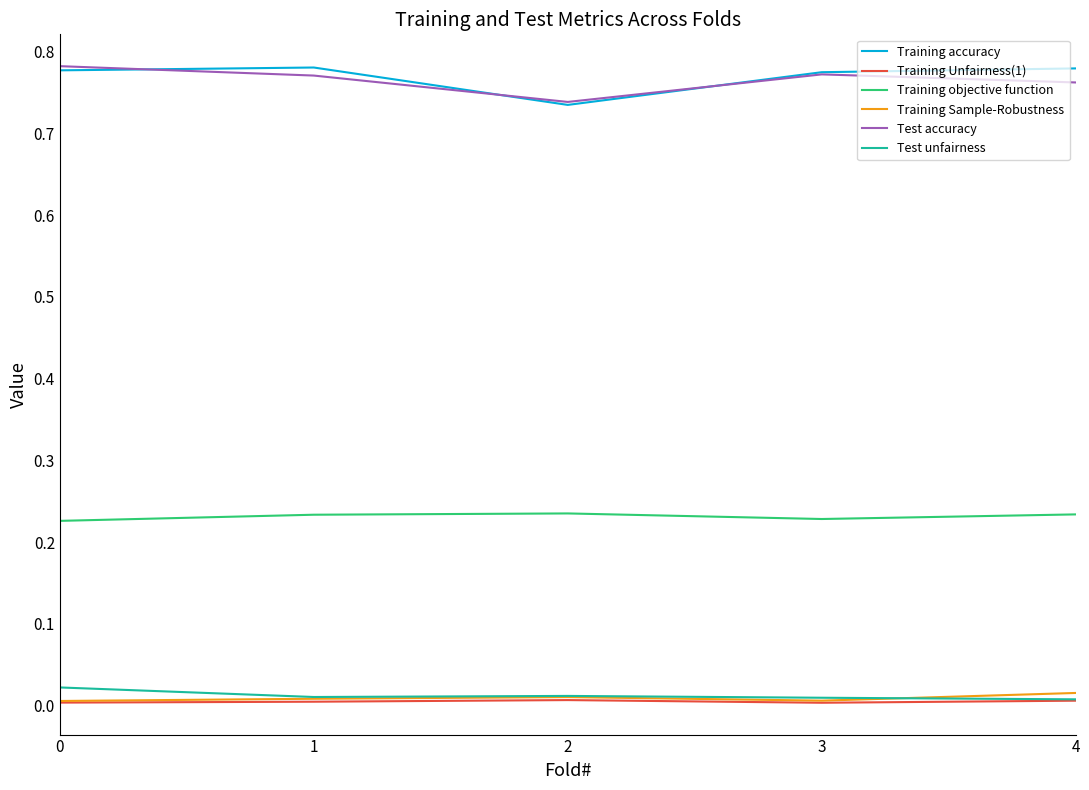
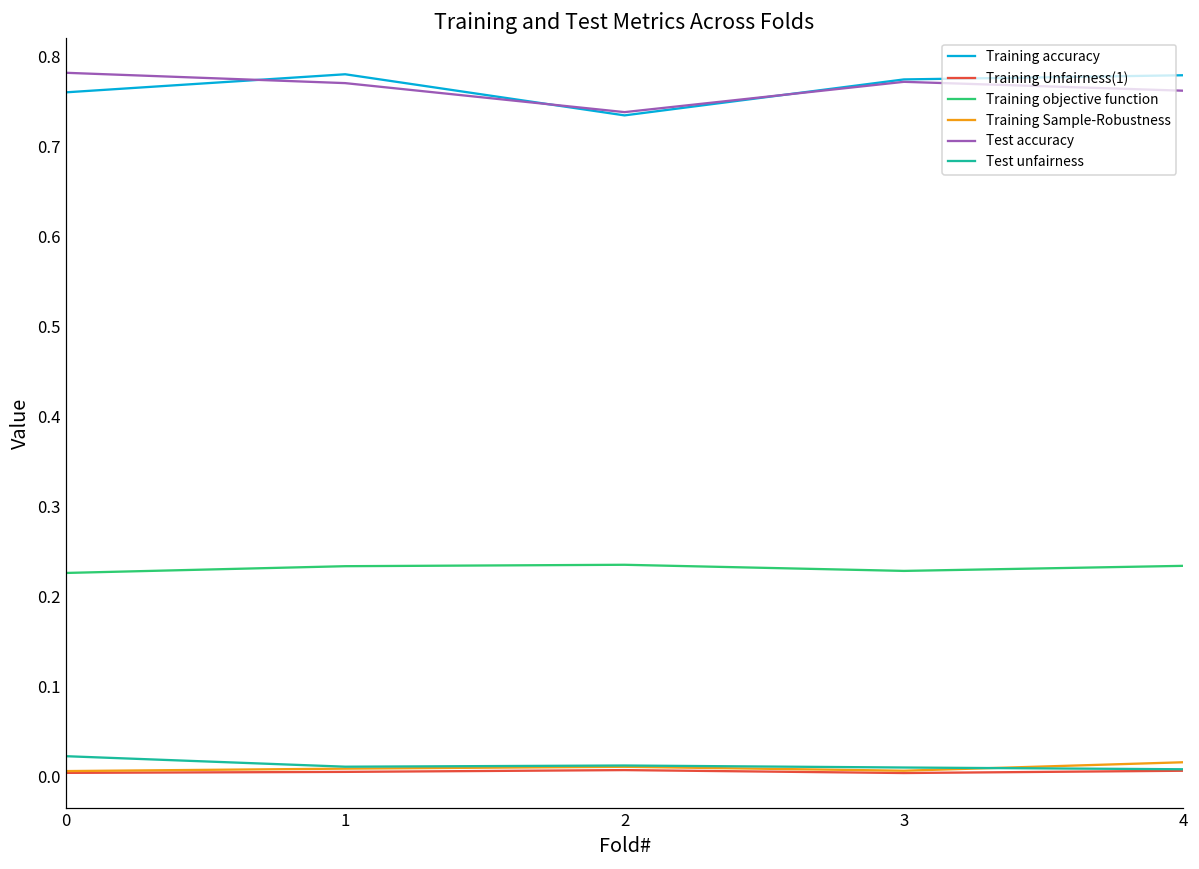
  {
    "Training accuracy": {
-     "0": 0.78,
+     "0": 0.76,
      "1": 0.78,
      "2": 0.73,
      "4": 0.78
    },
    "Training Unfairness(1)": {
      "1": 0.00,
      "2": 0.01
    },
    "Training Sample-Robustness": {
      "4": 0.02
    },
    "Test accuracy": {
      "0": 0.78,
      "1": 0.77,
      "2": 0.74,
      "4": 0.76
    }
  }
